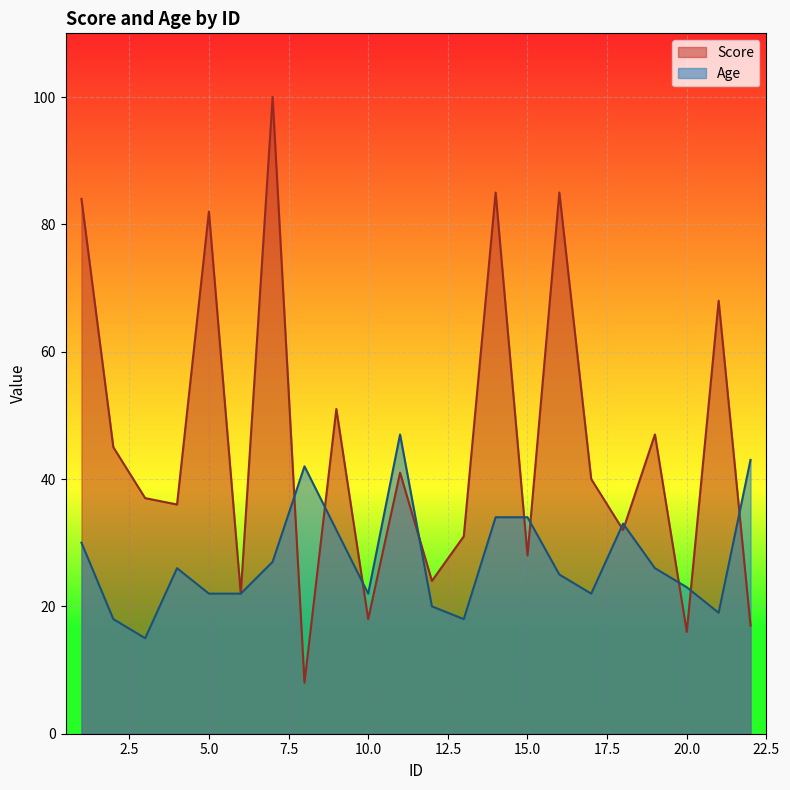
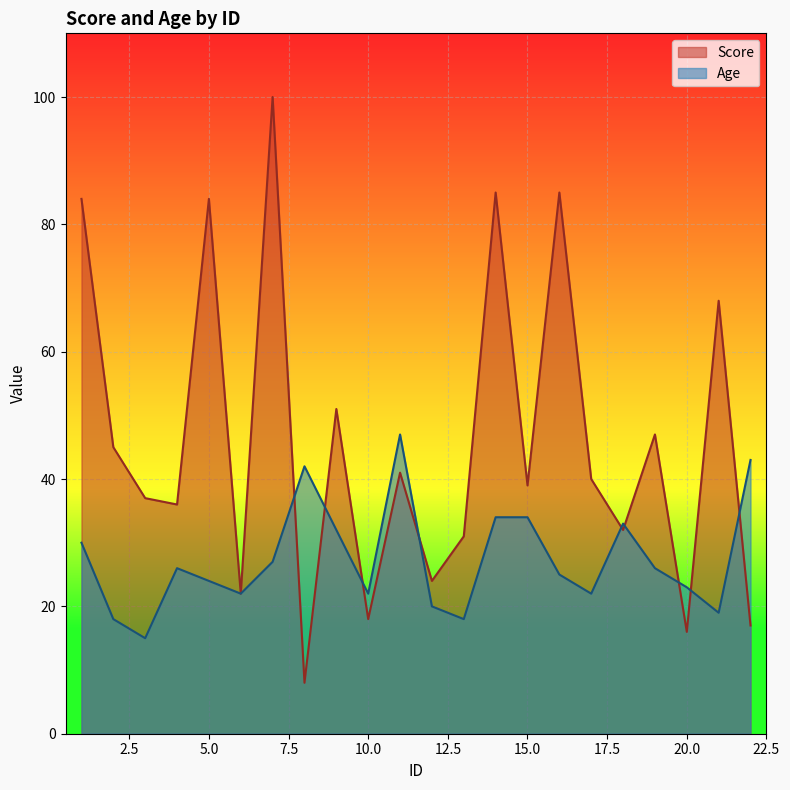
  {
    "Score": {
-     "5.0": 82,
+     "5.0": 84,
      "10.0": 18,
-     "15.0": 28,
+     "15.0": 39,
      "20.0": 16
    },
    "Age": {
-     "5.0": 22,
+     "5.0": 24,
      "10.0": 22,
      "15.0": 34,
      "20.0": 23
    }
  }
